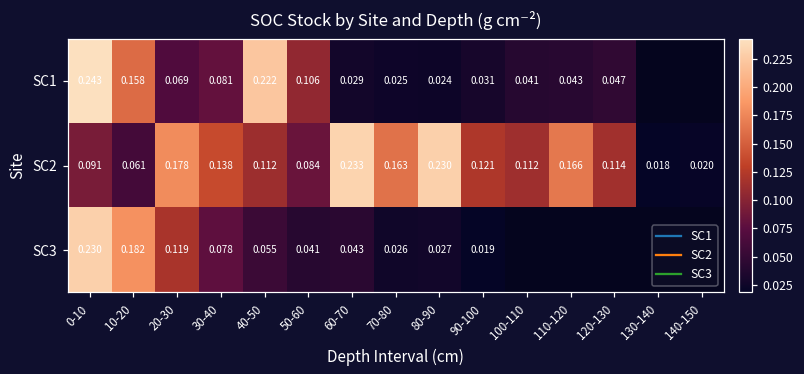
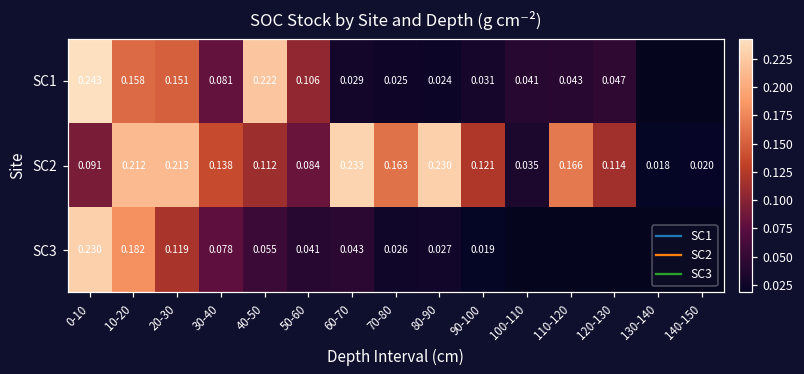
  {
    "SC1": {
      "0-10": 0.243,
      "10-20": 0.158,
-     "20-30": 0.069,
+     "20-30": 0.151,
      "30-40": 0.081,
      "40-50": 0.222,
      "50-60": 0.106,
      "60-70": 0.029,
      "70-80": 0.025,
      "80-90": 0.024,
      "90-100": 0.031,
      "100-110": 0.041,
      "110-120": 0.043,
      "120-130": 0.047
    },
    "SC2": {
      "0-10": 0.091,
-     "10-20": 0.061,
-     "20-30": 0.178,
+     "10-20": 0.212,
+     "20-30": 0.213,
      "30-40": 0.138,
      "40-50": 0.112,
      "50-60": 0.084,
      "60-70": 0.233,
      "70-80": 0.163,
      "80-90": 0.230,
      "90-100": 0.121,
-     "100-110": 0.112,
+     "100-110": 0.035,
      "110-120": 0.166,
      "120-130": 0.114,
      "130-140": 0.018,
      "140-150": 0.020
    },
    "SC3": {
      "0-10": 0.230,
      "10-20": 0.182,
      "20-30": 0.119,
      "30-40": 0.078,
      "40-50": 0.055,
      "50-60": 0.041,
      "60-70": 0.043,
      "70-80": 0.026,
      "80-90": 0.027,
      "90-100": 0.019
    }
  }
